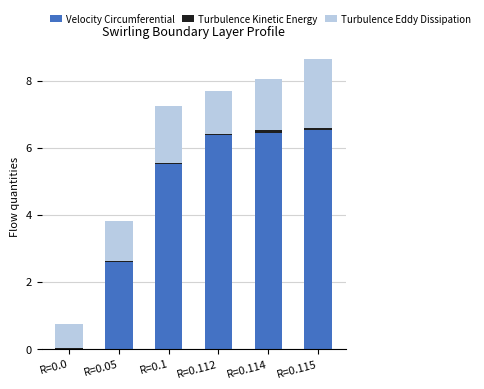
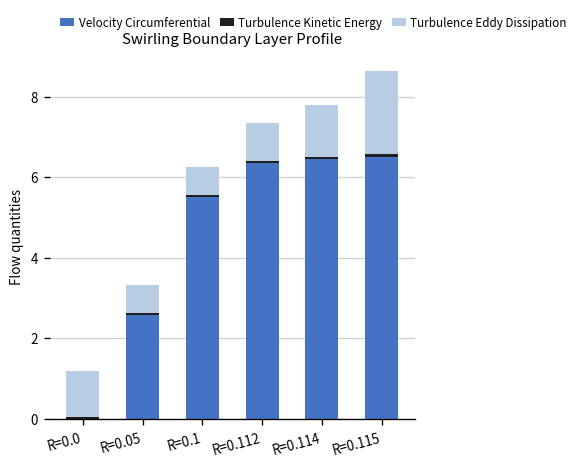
  {
    "Velocity Circumferential": {
      "R=0.0": 0.0,
      "R=0.05": 2.6,
      "R=0.1": 5.5,
      "R=0.112": 6.4,
      "R=0.114": 6.5,
      "R=0.115": 6.5
    },
    "Turbulence Eddy Dissipation": {
-     "R=0.0": 0.7,
-     "R=0.05": 1.2,
-     "R=0.1": 1.7,
-     "R=0.112": 1.3,
-     "R=0.114": 1.5,
+     "R=0.0": 1.2,
+     "R=0.05": 0.7,
+     "R=0.1": 0.7,
+     "R=0.112": 0.9,
+     "R=0.114": 1.3,
      "R=0.115": 2.1
    }
  }
